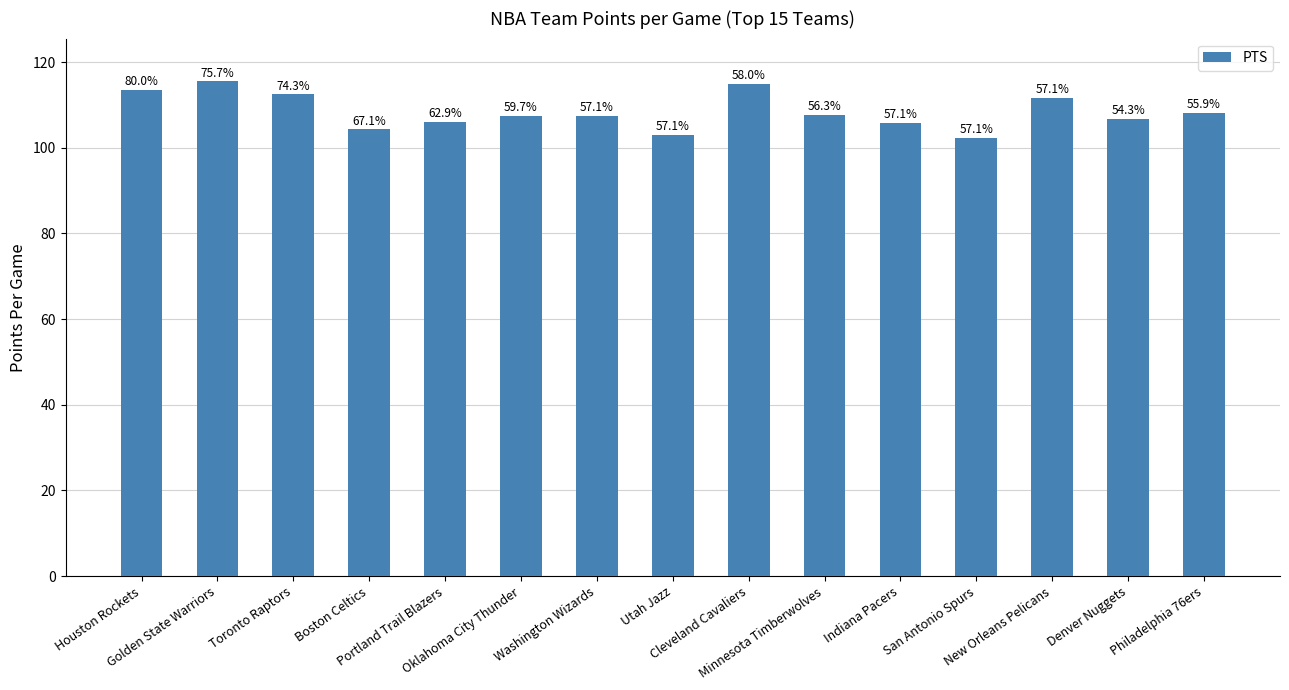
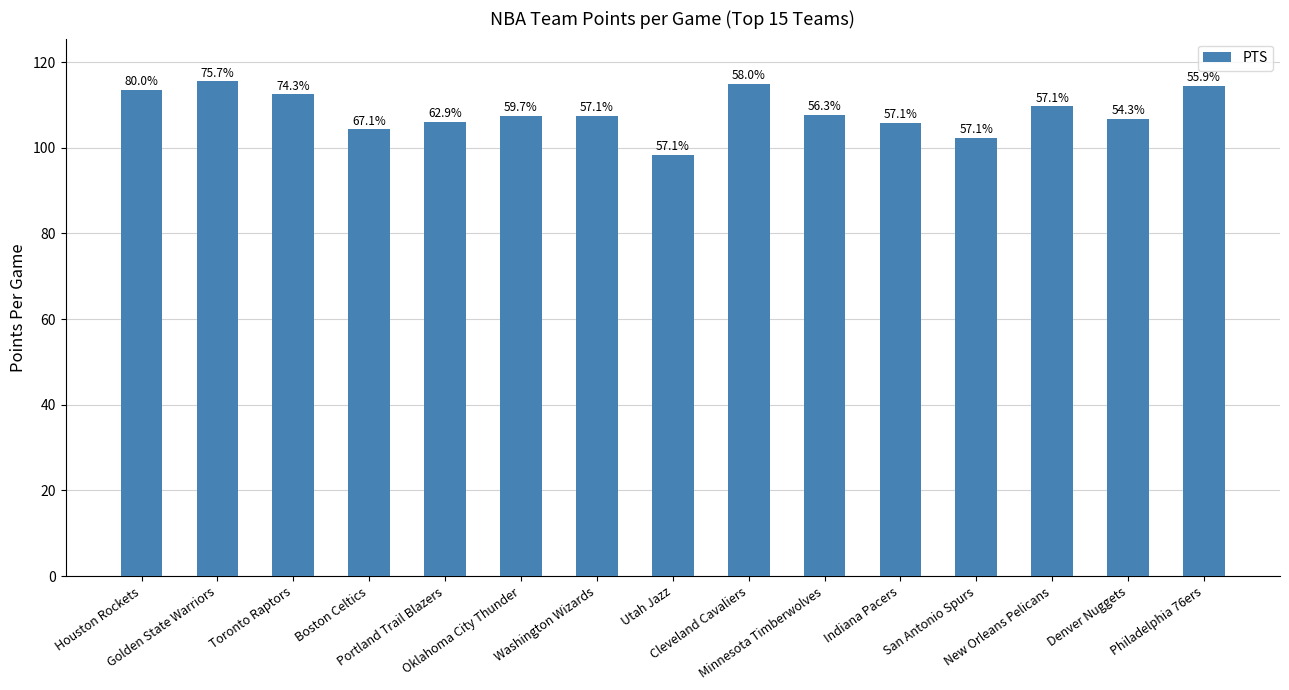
  {
-   "Utah Jazz": 103,
-   "New Orleans Pelicans": 112,
-   "Philadelphia 76ers": 108
+   "Utah Jazz": 98,
+   "New Orleans Pelicans": 110,
+   "Philadelphia 76ers": 114
  }
